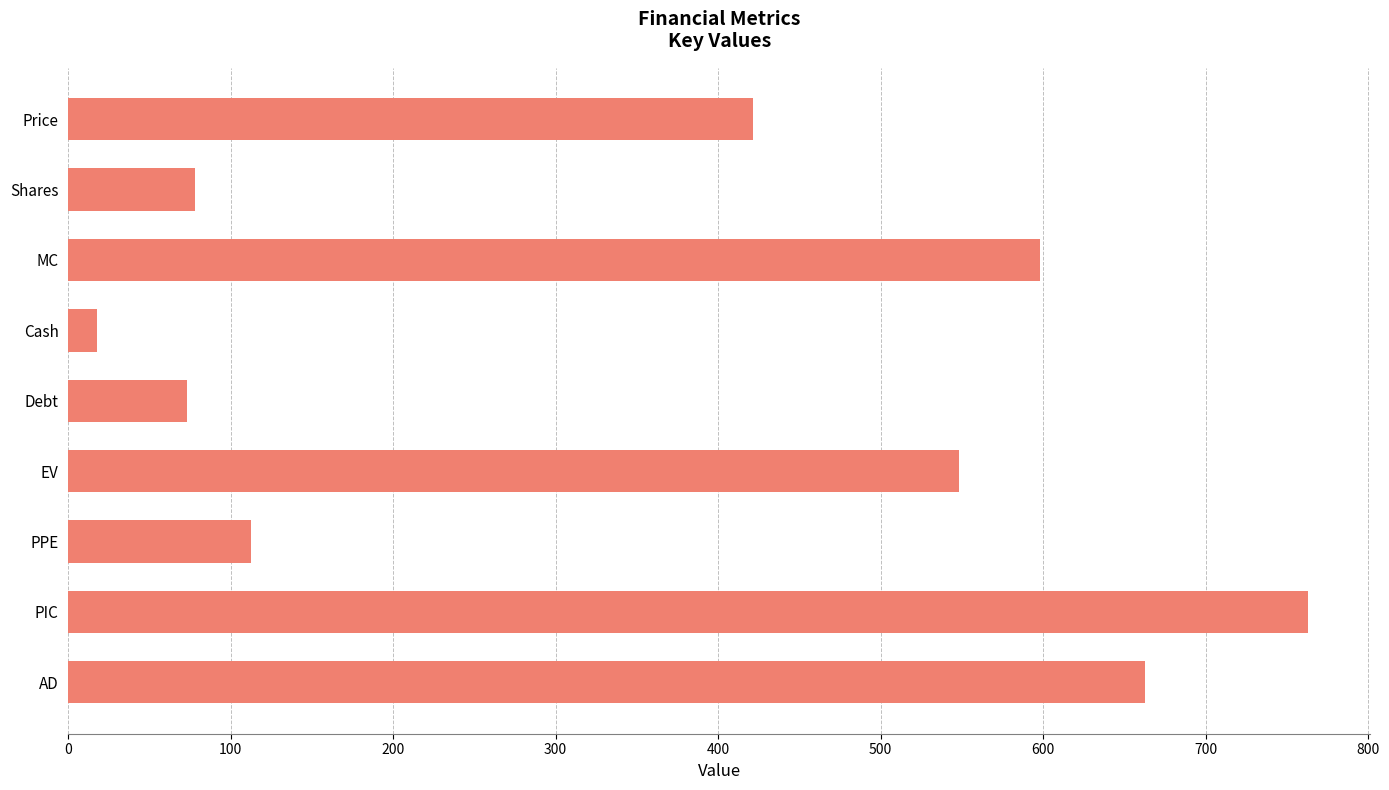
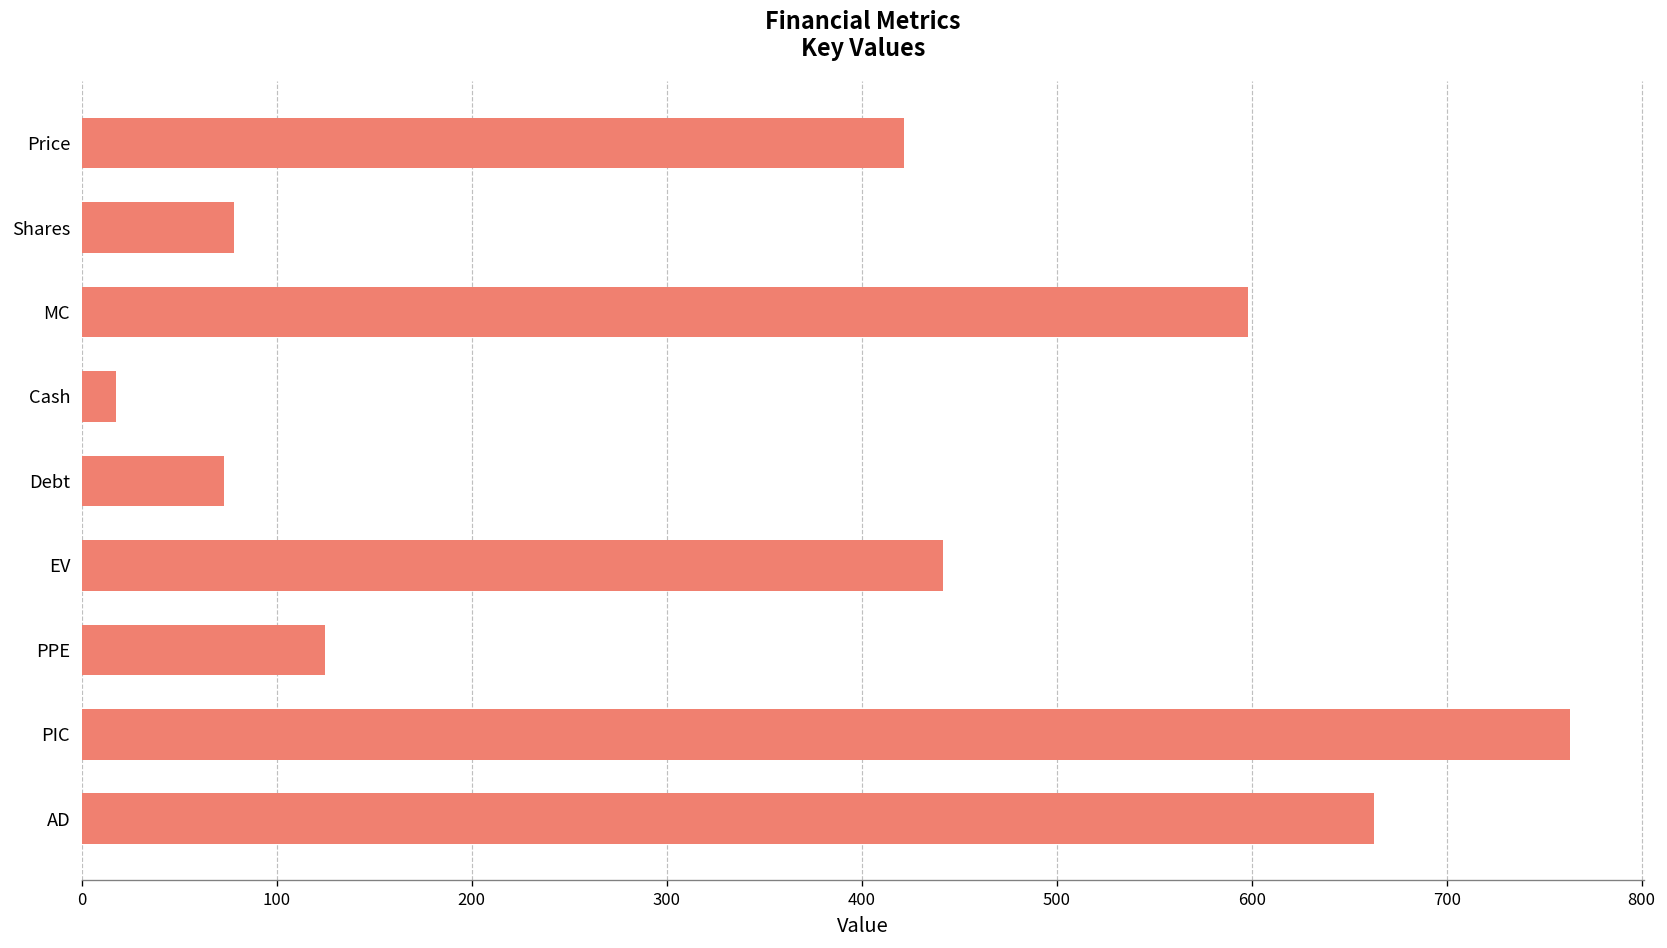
  {
    "Price": 422,
    "Shares": 78,
    "MC": 598,
    "Cash": 18,
    "Debt": 73,
-   "EV": 548,
-   "PPE": 113,
+   "EV": 442,
+   "PPE": 124,
    "PIC": 763,
    "AD": 663
  }
